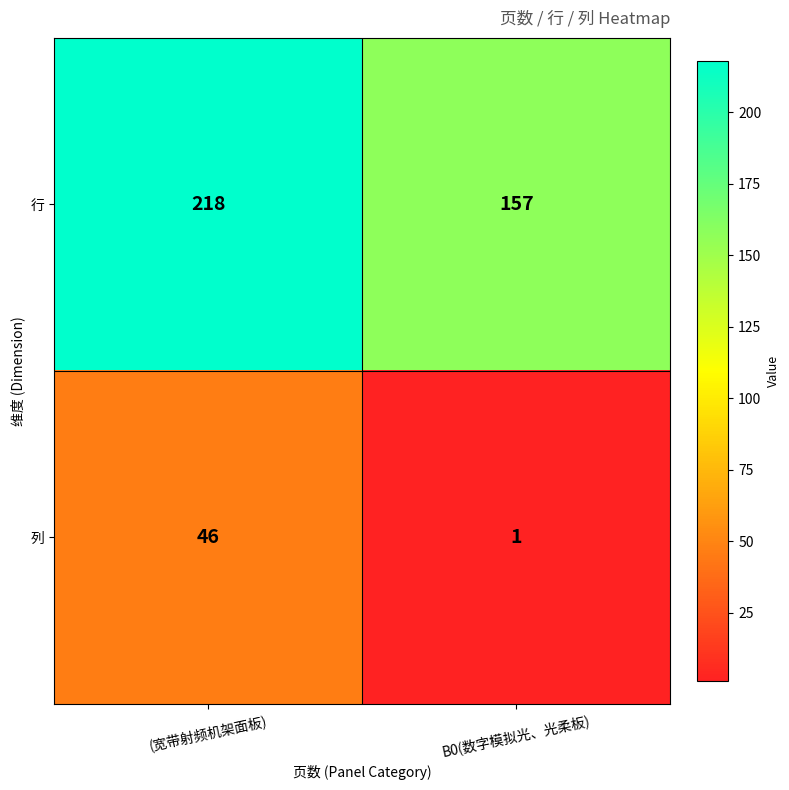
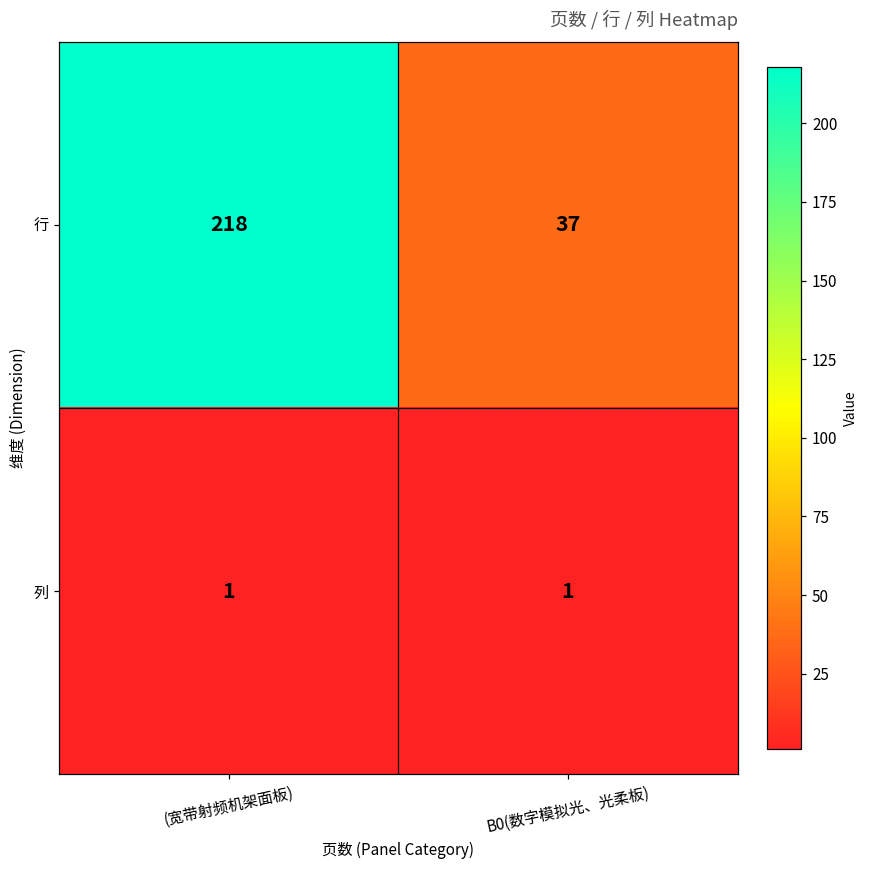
  {
    "行": {
      "(宽带射频机架面板)": 218,
-     "B0(数字模拟光、光柔板)": 157
+     "B0(数字模拟光、光柔板)": 37
    },
    "列": {
-     "(宽带射频机架面板)": 46,
+     "(宽带射频机架面板)": 1,
      "B0(数字模拟光、光柔板)": 1
    }
  }
